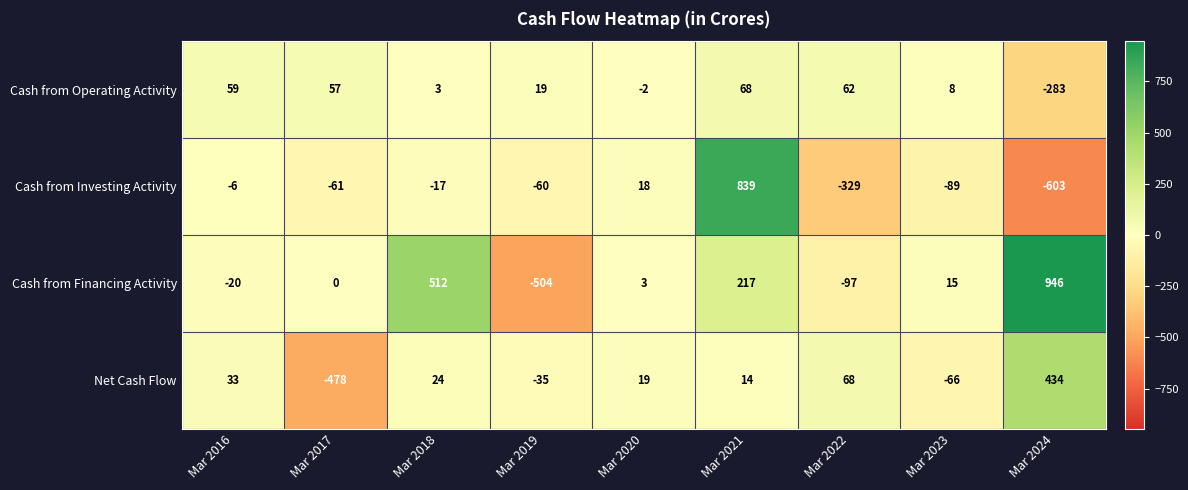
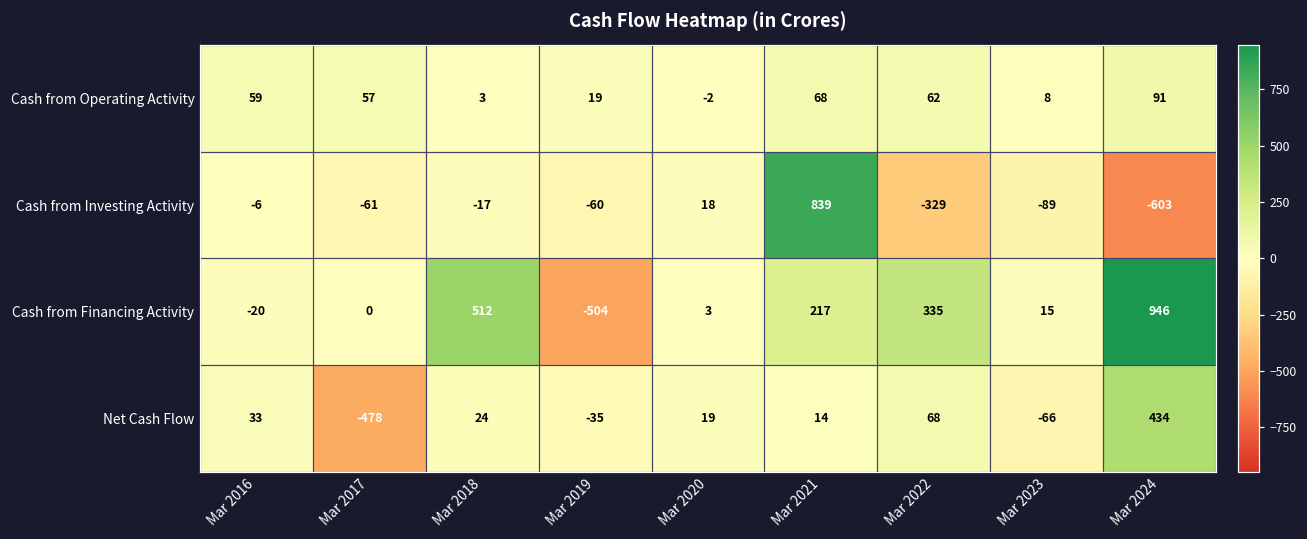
  {
    "Cash from Operating Activity": {
      "Mar 2016": 59,
      "Mar 2017": 57,
      "Mar 2018": 3,
      "Mar 2019": 19,
      "Mar 2020": -2,
      "Mar 2021": 68,
      "Mar 2022": 62,
      "Mar 2023": 8,
-     "Mar 2024": -283
+     "Mar 2024": 91
    },
    "Cash from Investing Activity": {
      "Mar 2016": -6,
      "Mar 2017": -61,
      "Mar 2018": -17,
      "Mar 2019": -60,
      "Mar 2020": 18,
      "Mar 2021": 839,
      "Mar 2022": -329,
      "Mar 2023": -89,
      "Mar 2024": -603
    },
    "Cash from Financing Activity": {
      "Mar 2016": -20,
      "Mar 2017": 0,
      "Mar 2018": 512,
      "Mar 2019": -504,
      "Mar 2020": 3,
      "Mar 2021": 217,
-     "Mar 2022": -97,
+     "Mar 2022": 335,
      "Mar 2023": 15,
      "Mar 2024": 946
    },
    "Net Cash Flow": {
      "Mar 2016": 33,
      "Mar 2017": -478,
      "Mar 2018": 24,
      "Mar 2019": -35,
      "Mar 2020": 19,
      "Mar 2021": 14,
      "Mar 2022": 68,
      "Mar 2023": -66,
      "Mar 2024": 434
    }
  }
